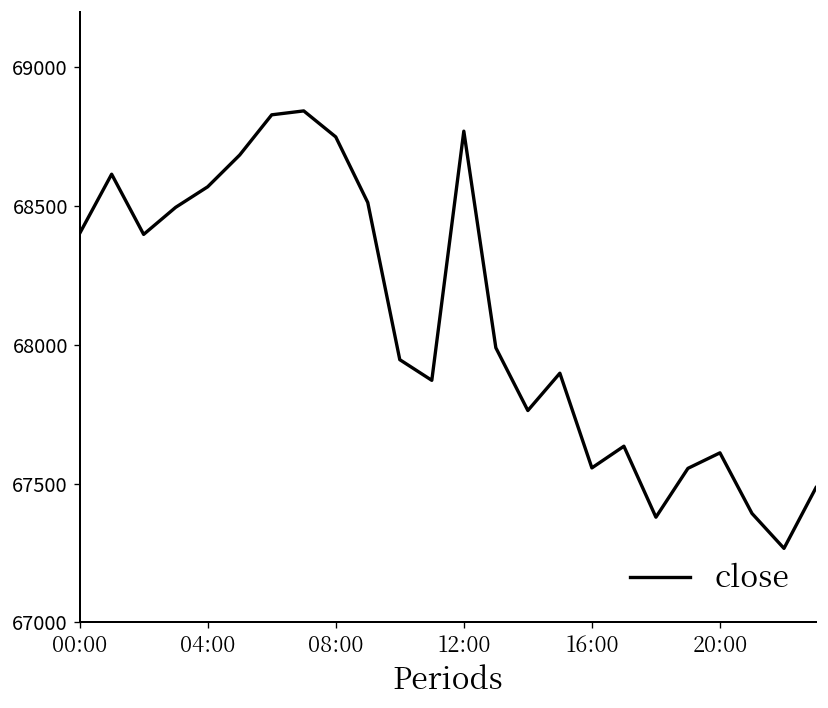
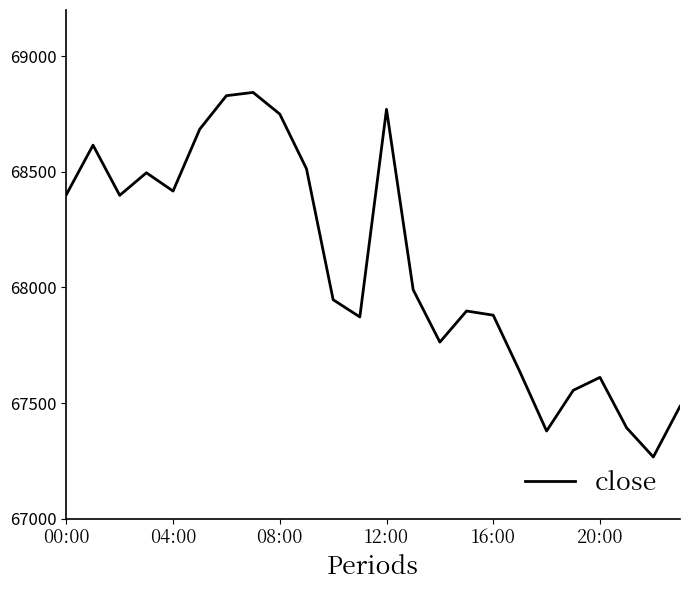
  {
    "00:00": 68400,
-   "04:00": 68570,
+   "04:00": 68420,
    "08:00": 68750,
    "12:00": 68770,
-   "16:00": 67560,
+   "16:00": 67880,
    "20:00": 67610
  }
